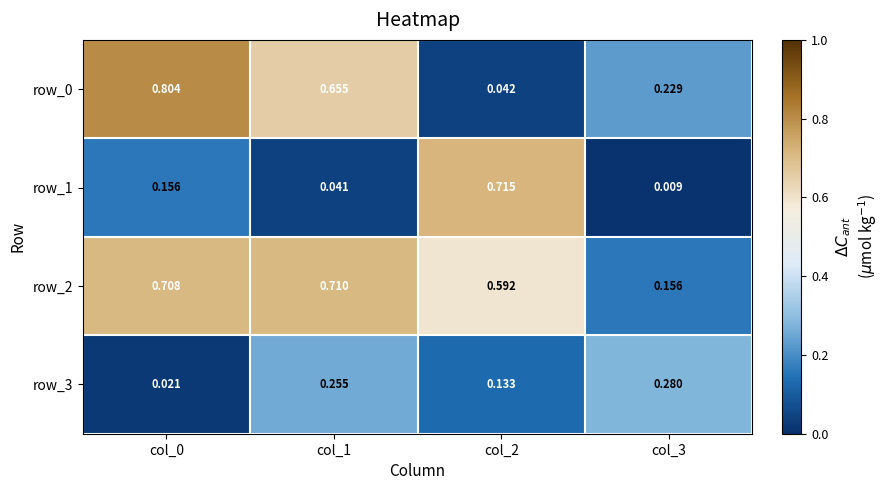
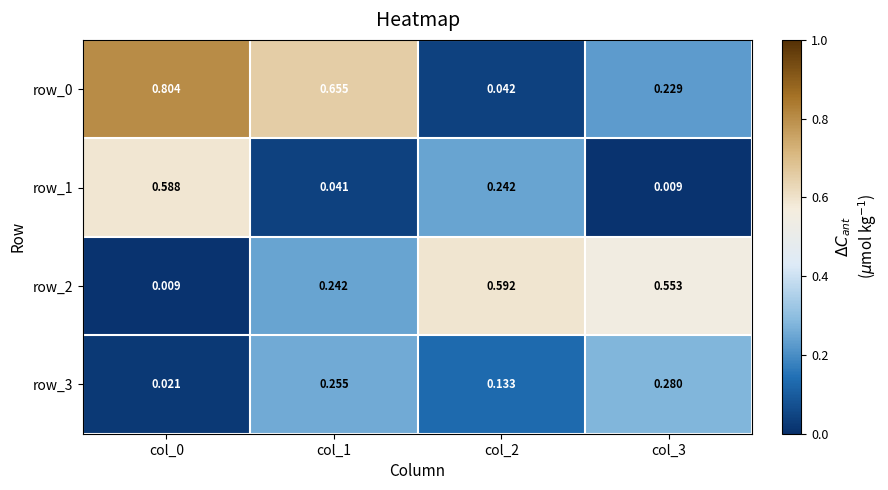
  {
    "row_0": {
      "col_0": 0.804,
      "col_1": 0.655,
      "col_2": 0.042,
      "col_3": 0.229
    },
    "row_1": {
-     "col_0": 0.156,
+     "col_0": 0.588,
      "col_1": 0.041,
-     "col_2": 0.715,
+     "col_2": 0.242,
      "col_3": 0.009
    },
    "row_2": {
-     "col_0": 0.708,
-     "col_1": 0.710,
+     "col_0": 0.009,
+     "col_1": 0.242,
      "col_2": 0.592,
-     "col_3": 0.156
+     "col_3": 0.553
    },
    "row_3": {
      "col_0": 0.021,
      "col_1": 0.255,
      "col_2": 0.133,
      "col_3": 0.280
    }
  }
